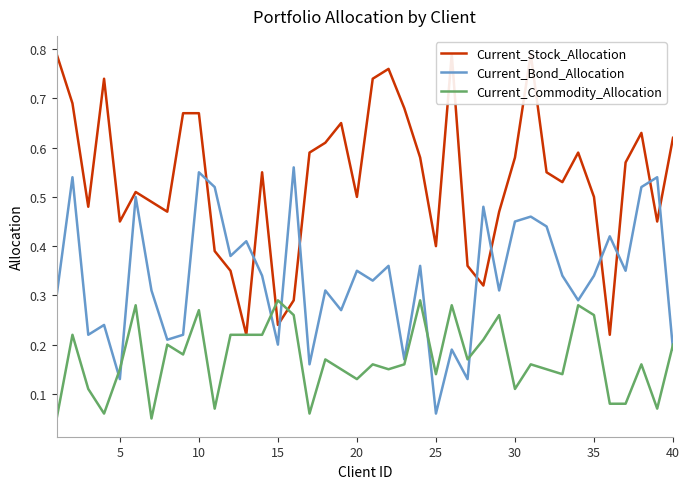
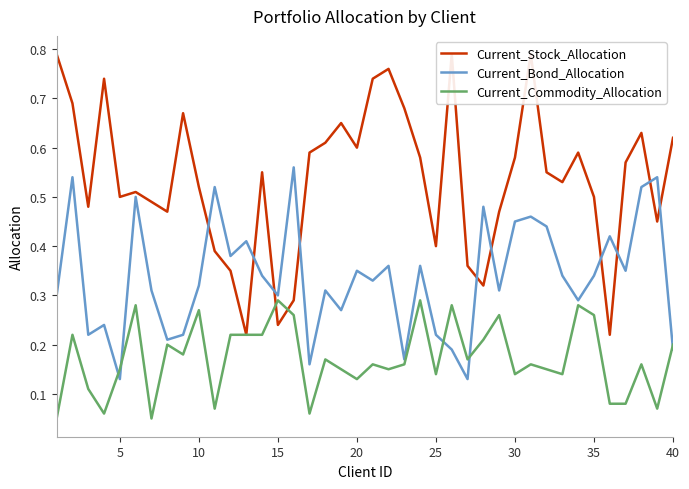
  {
    "Current_Stock_Allocation": {
-     "5": 0.45,
-     "10": 0.67,
+     "5": 0.50,
+     "10": 0.52,
      "15": 0.24,
-     "20": 0.5,
+     "20": 0.6,
      "25": 0.40,
      "30": 0.58,
      "35": 0.50,
      "40": 0.62
    },
    "Current_Bond_Allocation": {
      "5": 0.13,
-     "10": 0.55,
-     "15": 0.2,
+     "10": 0.32,
+     "15": 0.3,
      "20": 0.35,
-     "25": 0.06,
+     "25": 0.22,
      "30": 0.45,
      "35": 0.34,
      "40": 0.19
    },
    "Current_Commodity_Allocation": {
      "5": 0.15,
      "10": 0.27,
      "15": 0.29,
      "20": 0.13,
      "25": 0.14,
-     "30": 0.11,
+     "30": 0.14,
      "35": 0.26,
      "40": 0.20
    }
  }
